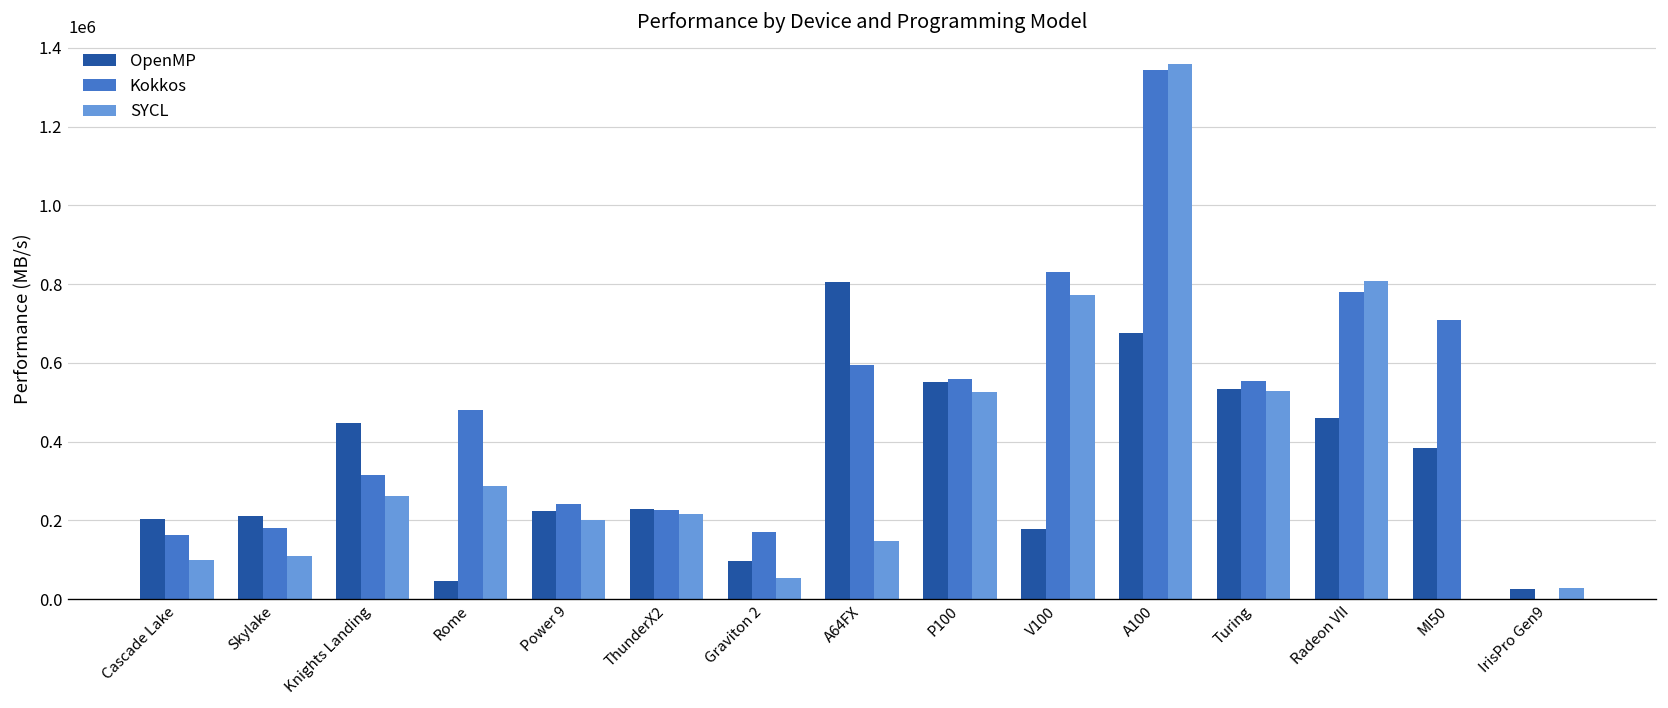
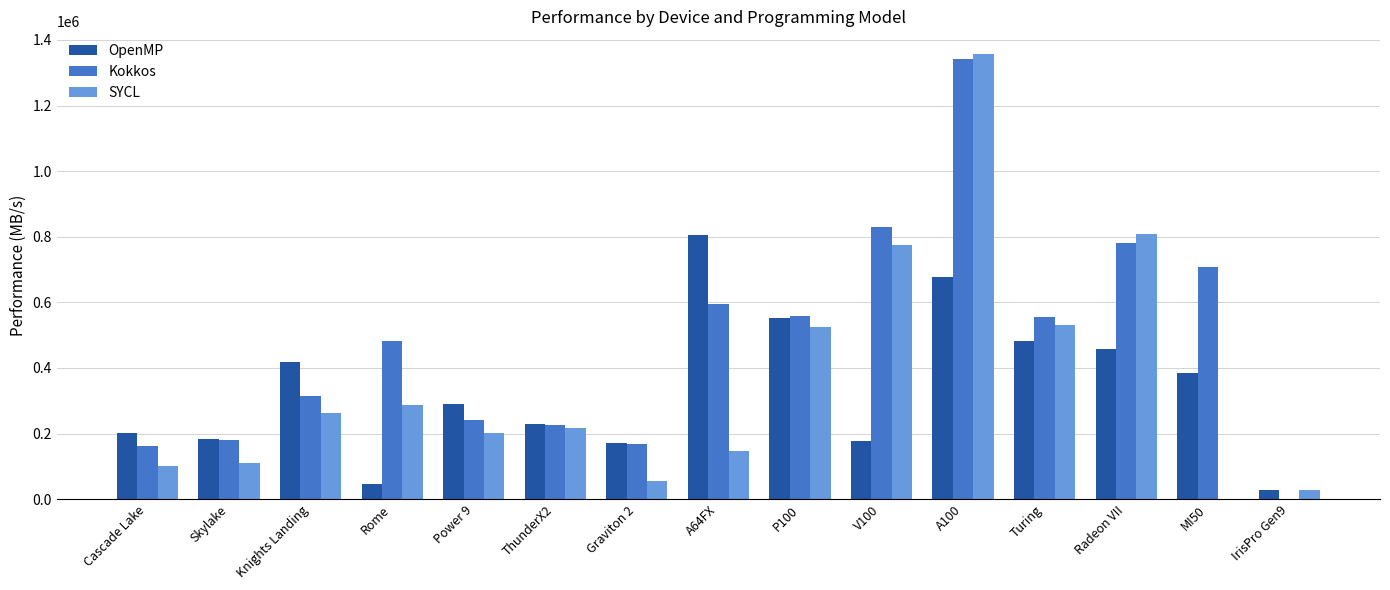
  {
    "OpenMP": {
      "Cascade Lake": 200000,
-     "Skylake": 210000,
-     "Knights Landing": 450000,
+     "Skylake": 180000,
+     "Knights Landing": 420000,
      "Rome": 50000,
-     "Power 9": 220000,
+     "Power 9": 290000,
      "ThunderX2": 230000,
-     "Graviton 2": 100000,
+     "Graviton 2": 170000,
      "A64FX": 800000,
      "P100": 550000,
      "V100": 180000,
      "A100": 680000,
-     "Turing": 530000,
+     "Turing": 480000,
      "Radeon VII": 460000,
      "MI50": 380000,
      "IrisPro Gen9": 30000
    }
  }
